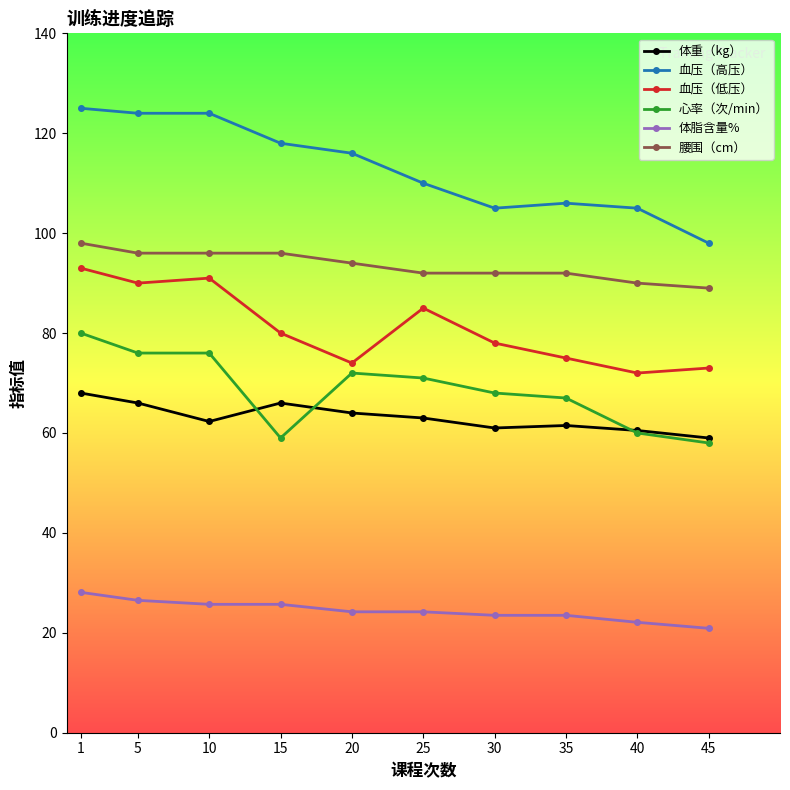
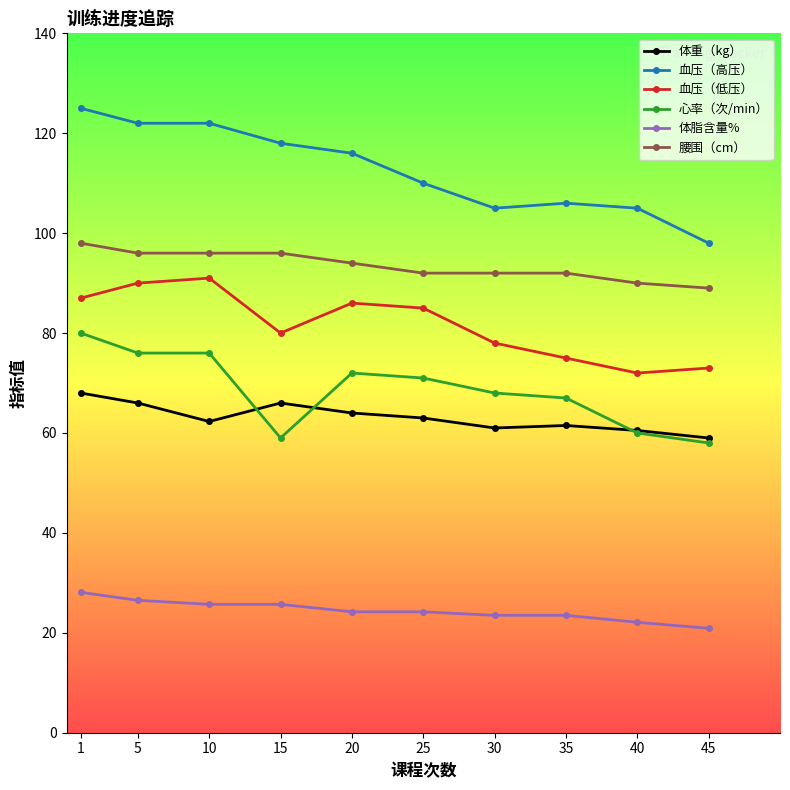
  {
    "体重（kg）": {
      "1": 68,
      "5": 66,
      "10": 62,
      "15": 66,
      "20": 64,
      "25": 63,
      "30": 61,
      "35": 62,
      "45": 59
    },
    "血压（高压）": {
      "1": 125,
-     "5": 124,
-     "10": 124,
+     "5": 122,
+     "10": 122,
      "15": 118,
      "20": 116,
      "25": 110,
      "30": 105,
      "35": 106,
      "40": 105,
      "45": 98
    },
    "血压（低压）": {
-     "1": 93,
+     "1": 87,
      "5": 90,
      "10": 91,
      "15": 80,
-     "20": 74,
+     "20": 86,
      "25": 85,
      "30": 78,
      "35": 75,
      "40": 72,
      "45": 73
    },
    "心率（次/min）": {
      "1": 80,
      "5": 76,
      "10": 76,
      "15": 59,
      "20": 72,
      "25": 71,
      "30": 68,
      "35": 67,
      "45": 58
    },
    "体脂含量%": {
      "1": 28,
      "5": 27,
      "10": 26,
      "15": 26,
      "20": 24,
      "25": 24,
      "30": 24,
      "35": 24,
      "40": 22,
      "45": 21
    },
    "腰围（cm）": {
      "1": 98,
      "5": 96,
      "10": 96,
      "15": 96,
      "20": 94,
      "25": 92,
      "30": 92,
      "35": 92,
      "40": 90,
      "45": 89
    }
  }
